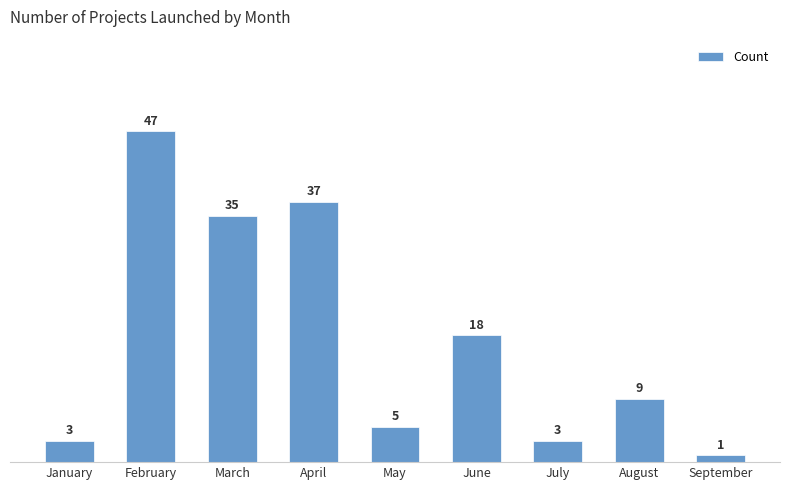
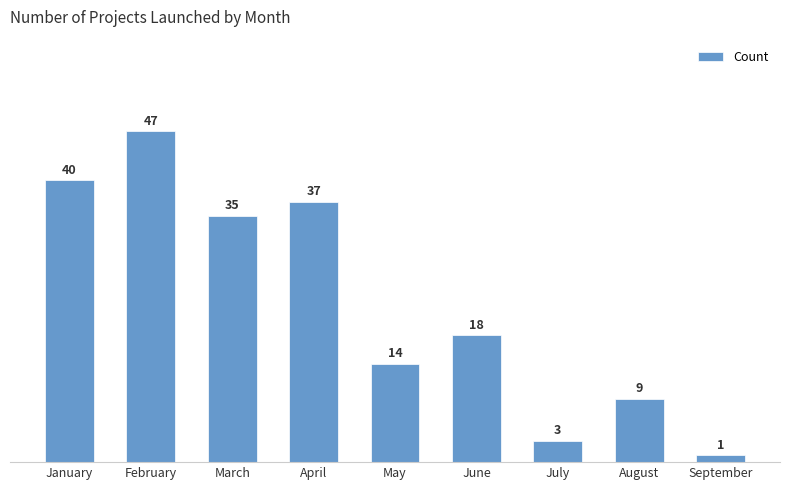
  {
-   "January": 3,
+   "January": 40,
    "February": 47,
    "March": 35,
    "April": 37,
-   "May": 5,
+   "May": 14,
    "June": 18,
    "July": 3,
    "August": 9,
    "September": 1
  }
